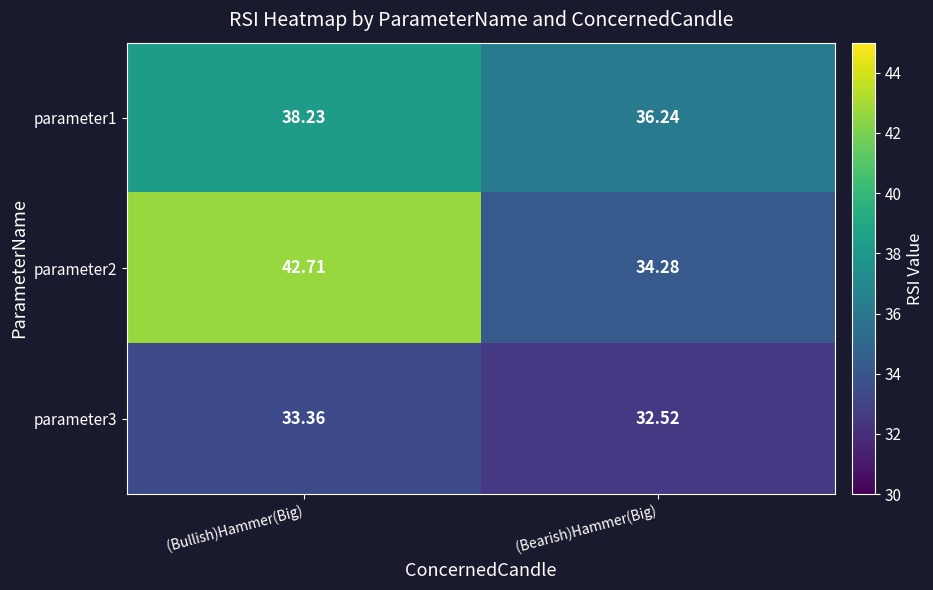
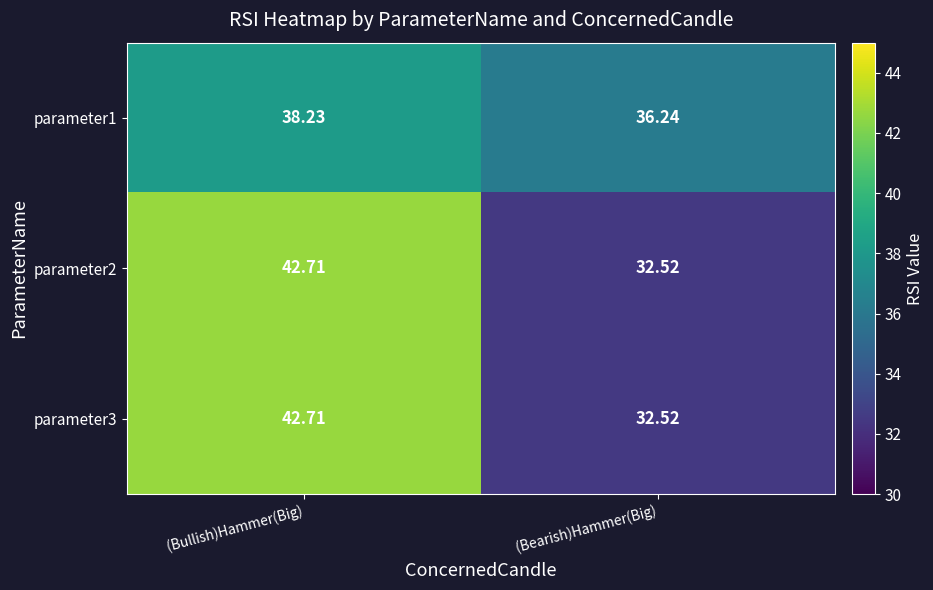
  {
    "parameter1": {
      "(Bullish)Hammer(Big)": 38.23,
      "(Bearish)Hammer(Big)": 36.24
    },
    "parameter2": {
      "(Bullish)Hammer(Big)": 42.71,
-     "(Bearish)Hammer(Big)": 34.28
+     "(Bearish)Hammer(Big)": 32.52
    },
    "parameter3": {
-     "(Bullish)Hammer(Big)": 33.36,
+     "(Bullish)Hammer(Big)": 42.71,
      "(Bearish)Hammer(Big)": 32.52
    }
  }
